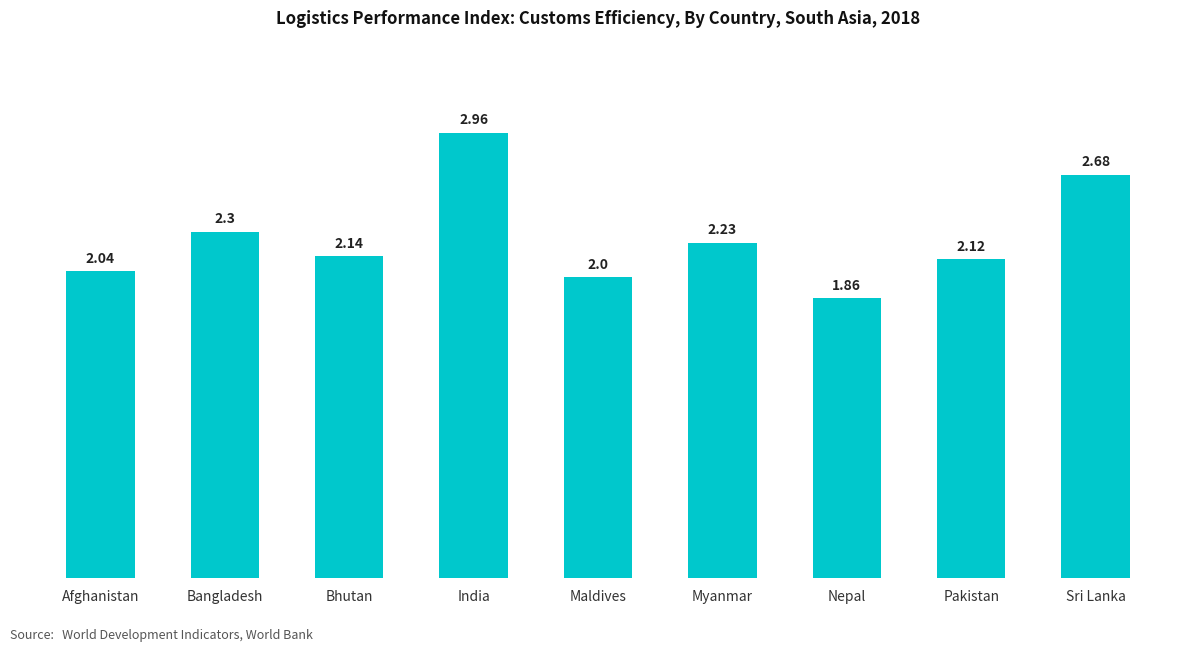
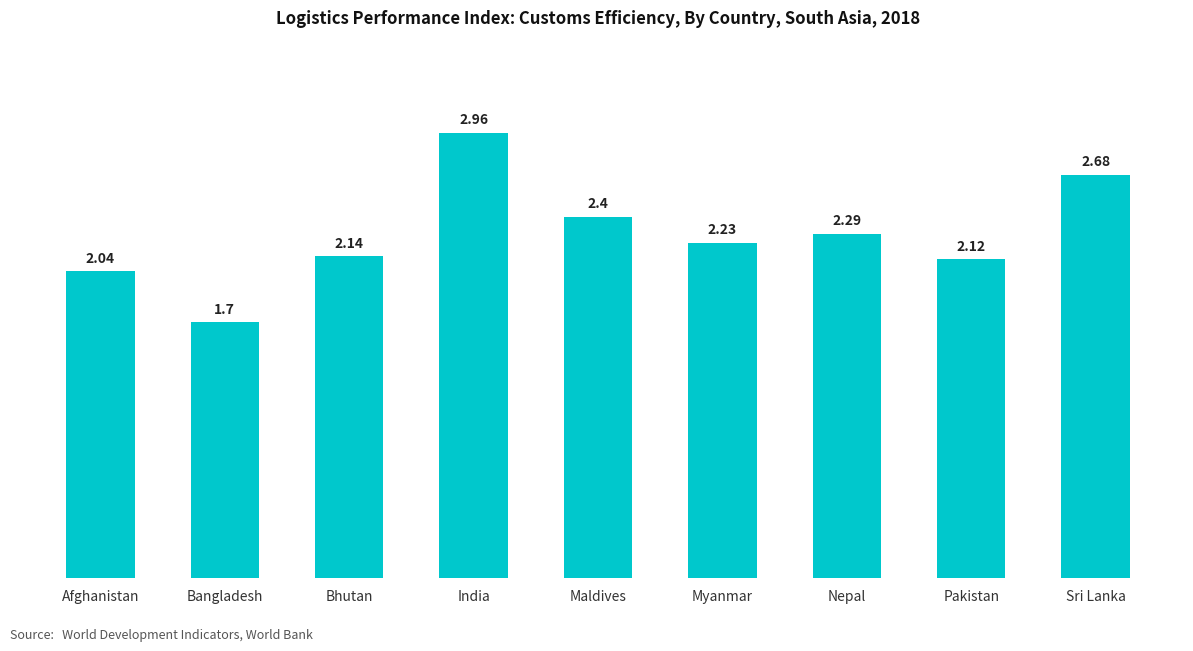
  {
    "Afghanistan": 2.04,
-   "Bangladesh": 2.3,
+   "Bangladesh": 1.7,
    "Bhutan": 2.14,
    "India": 2.96,
-   "Maldives": 2.0,
+   "Maldives": 2.4,
    "Myanmar": 2.23,
-   "Nepal": 1.86,
+   "Nepal": 2.29,
    "Pakistan": 2.12,
    "Sri Lanka": 2.68
  }
